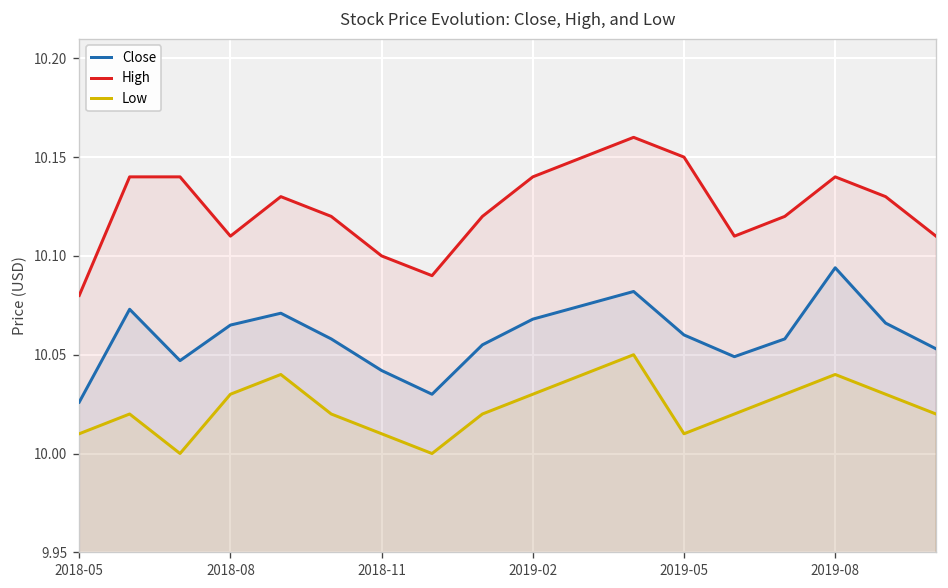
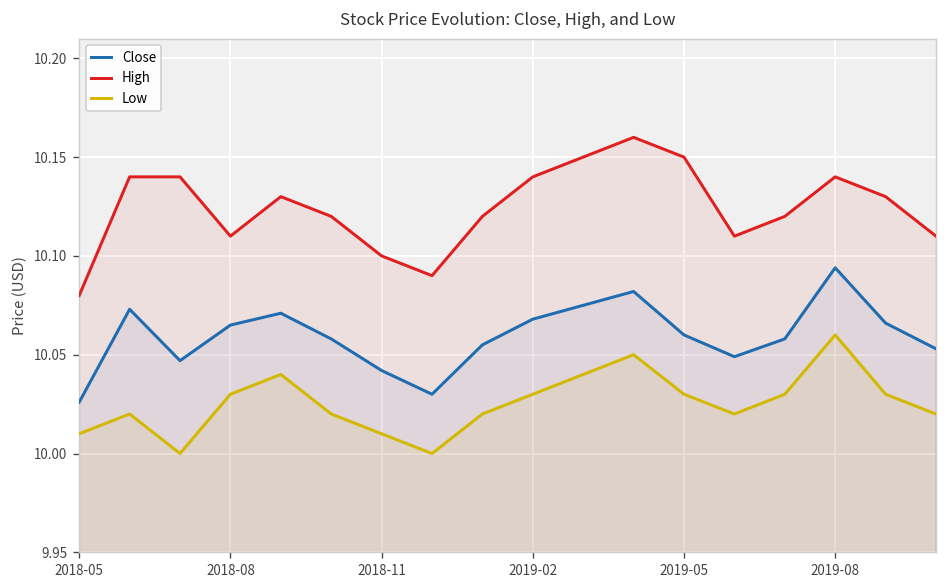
  {
    "Close": {
      "2018-05": 10.026,
      "2018-08": 10.065,
      "2018-11": 10.042,
      "2019-02": 10.068,
      "2019-05": 10.06,
      "2019-08": 10.094
    },
    "High": {
      "2018-05": 10.08,
      "2018-08": 10.11,
      "2018-11": 10.10,
      "2019-02": 10.14,
      "2019-05": 10.15,
      "2019-08": 10.14
    },
    "Low": {
      "2018-05": 10.01,
      "2018-08": 10.03,
      "2018-11": 10.01,
      "2019-02": 10.03,
-     "2019-05": 10.01,
-     "2019-08": 10.04
+     "2019-05": 10.03,
+     "2019-08": 10.06
    }
  }
